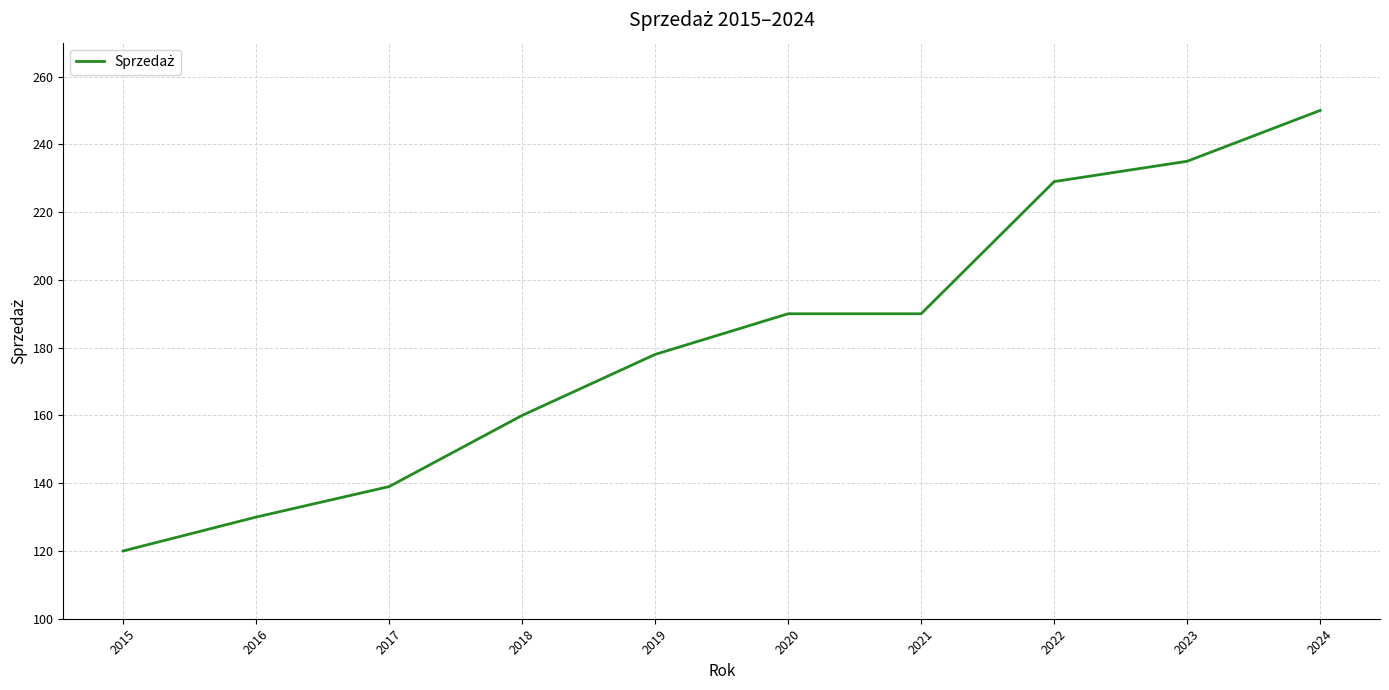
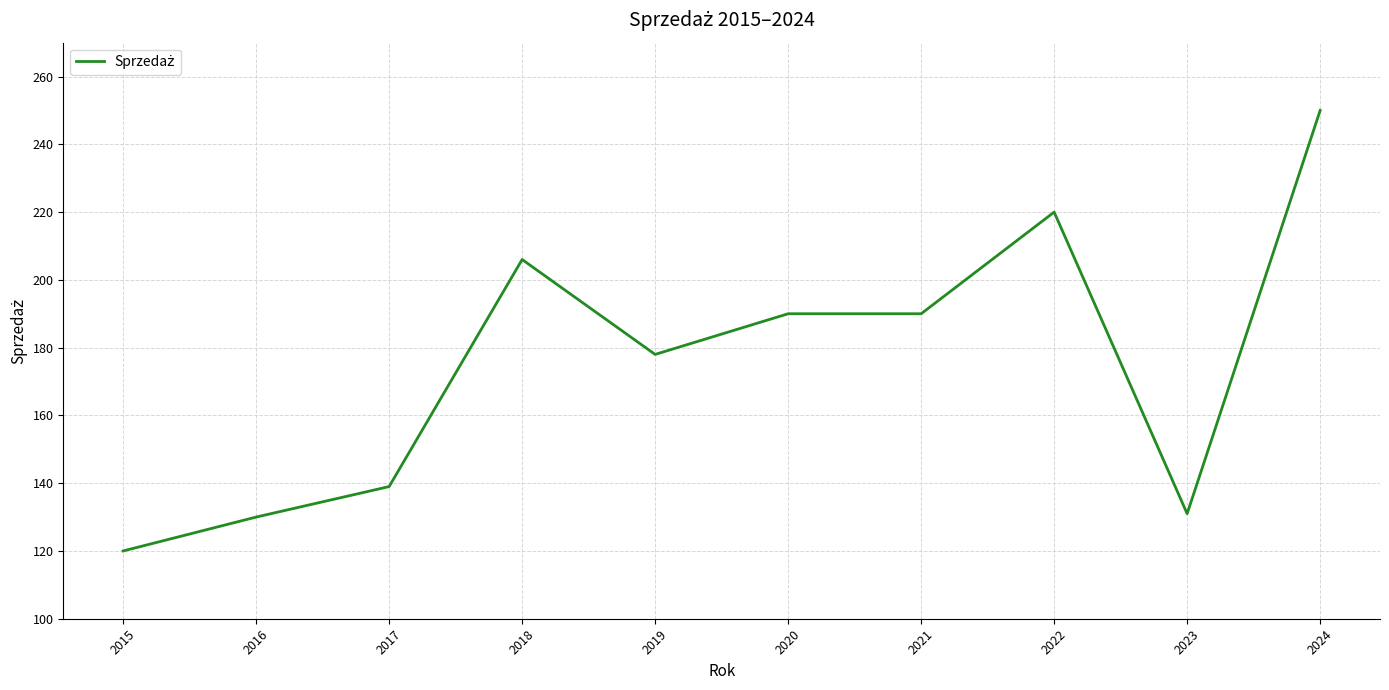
  {
    "2015": 120,
    "2016": 130,
    "2017": 139,
-   "2018": 160,
+   "2018": 206,
    "2019": 178,
    "2020": 190,
    "2021": 190,
-   "2022": 229,
-   "2023": 235,
+   "2022": 220,
+   "2023": 131,
    "2024": 250
  }
